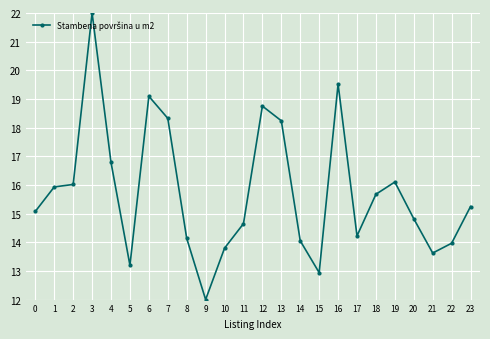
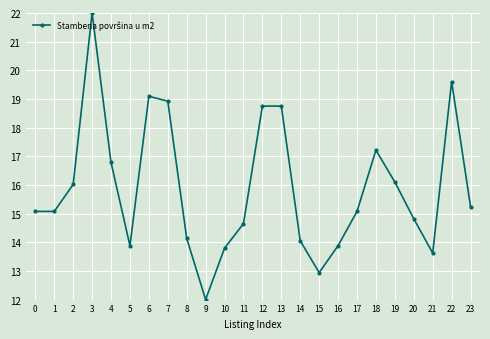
  {
    "0": 15.1,
-   "1": 15.9,
+   "1": 15.1,
    "2": 16.0,
    "3": 22.0,
    "4": 16.8,
-   "5": 13.2,
+   "5": 13.9,
    "6": 19.1,
-   "7": 18.3,
+   "7": 18.9,
    "8": 14.1,
    "9": 12.0,
    "10": 13.8,
    "11": 14.6,
    "12": 18.8,
-   "13": 18.2,
+   "13": 18.8,
    "14": 14.1,
    "15": 12.9,
-   "16": 19.5,
-   "17": 14.2,
-   "18": 15.7,
+   "16": 13.9,
+   "17": 15.1,
+   "18": 17.2,
    "19": 16.1,
    "20": 14.8,
    "21": 13.6,
-   "22": 14.0,
+   "22": 19.6,
    "23": 15.2
  }
